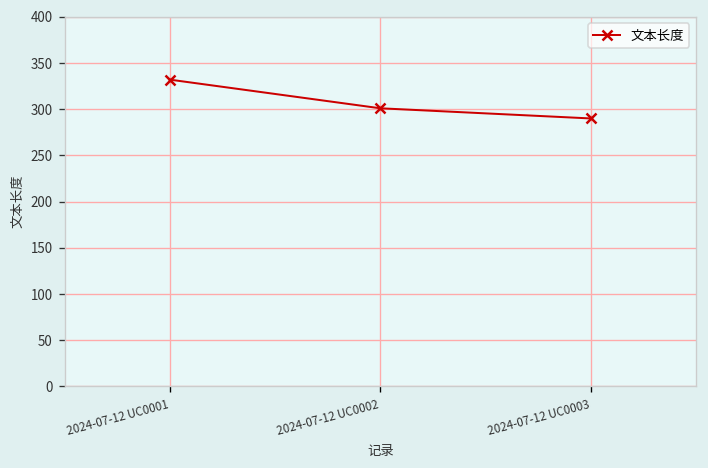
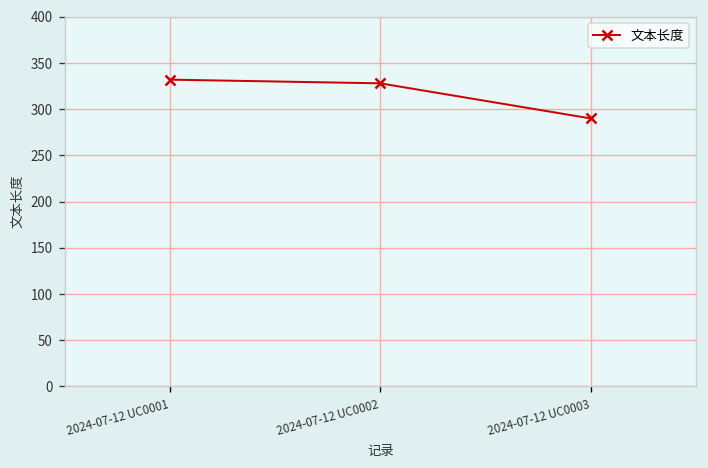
  {
    "2024-07-12 UC0001": 330,
-   "2024-07-12 UC0002": 300,
+   "2024-07-12 UC0002": 330,
    "2024-07-12 UC0003": 290
  }
